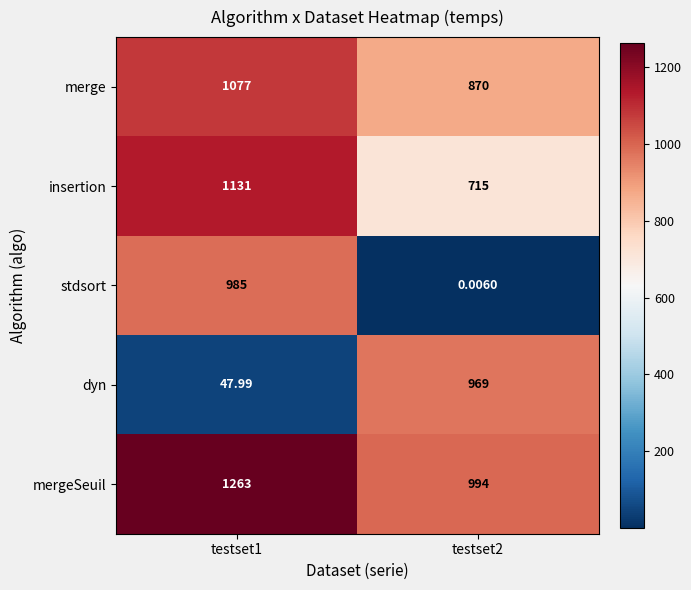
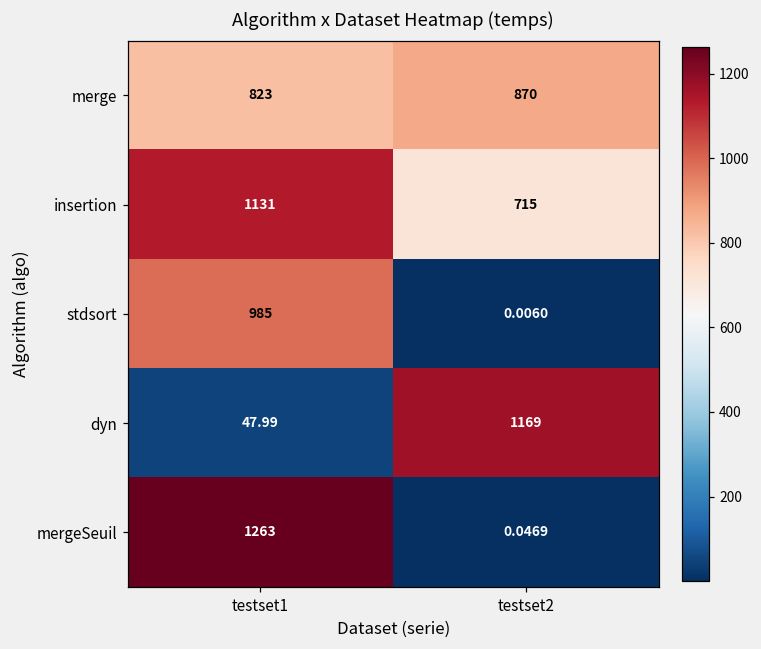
  {
    "merge": {
-     "testset1": 1077,
+     "testset1": 823,
      "testset2": 870
    },
    "insertion": {
      "testset1": 1131,
      "testset2": 715
    },
    "stdsort": {
      "testset1": 985,
      "testset2": 0.0060
    },
    "dyn": {
      "testset1": 47.99,
-     "testset2": 969
+     "testset2": 1169
    },
    "mergeSeuil": {
      "testset1": 1263,
-     "testset2": 994
+     "testset2": 0.0469
    }
  }
